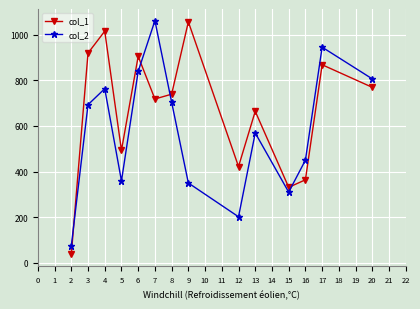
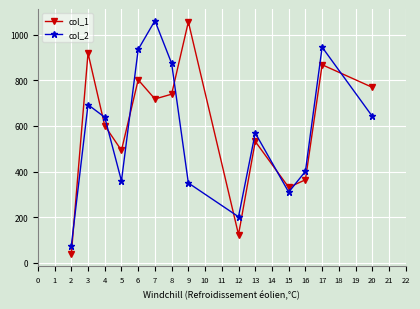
  {
    "col_1": {
      "2": 40,
      "3": 920,
-     "4": 1020,
+     "4": 600,
      "5": 490,
-     "6": 910,
+     "6": 800,
      "7": 720,
      "8": 740,
      "9": 1060,
-     "12": 420,
-     "13": 660,
+     "12": 120,
+     "13": 530,
      "15": 330,
      "16": 360,
      "17": 870,
      "20": 770
    },
    "col_2": {
      "2": 70,
      "3": 690,
-     "4": 760,
+     "4": 640,
      "5": 360,
-     "6": 840,
+     "6": 940,
      "7": 1060,
-     "8": 700,
+     "8": 870,
      "9": 350,
      "12": 200,
      "13": 570,
      "15": 310,
-     "16": 450,
+     "16": 400,
      "17": 950,
-     "20": 810
+     "20": 640
    }
  }
